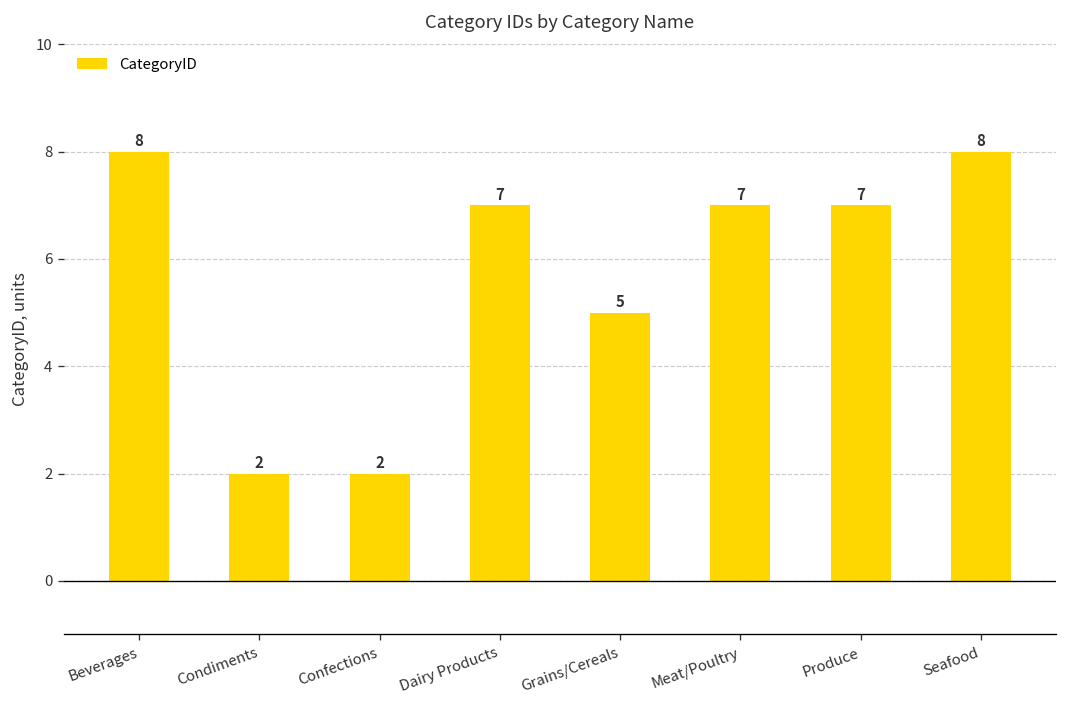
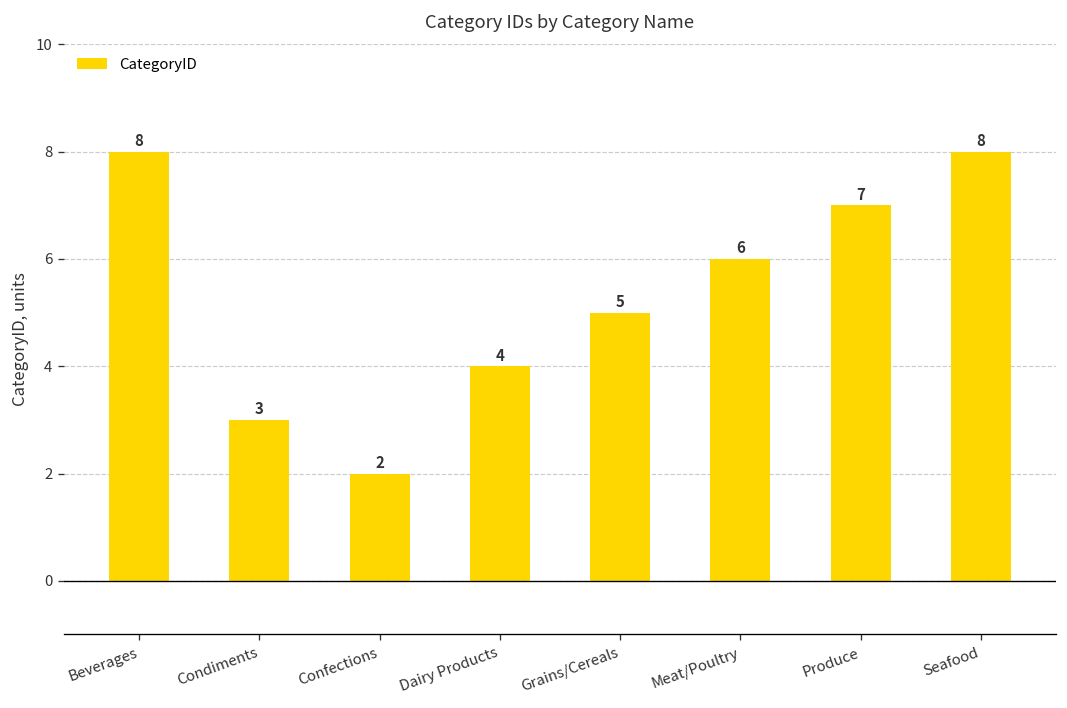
  {
    "Beverages": 8,
-   "Condiments": 2,
+   "Condiments": 3,
    "Confections": 2,
-   "Dairy Products": 7,
+   "Dairy Products": 4,
    "Grains/Cereals": 5,
-   "Meat/Poultry": 7,
+   "Meat/Poultry": 6,
    "Produce": 7,
    "Seafood": 8
  }
